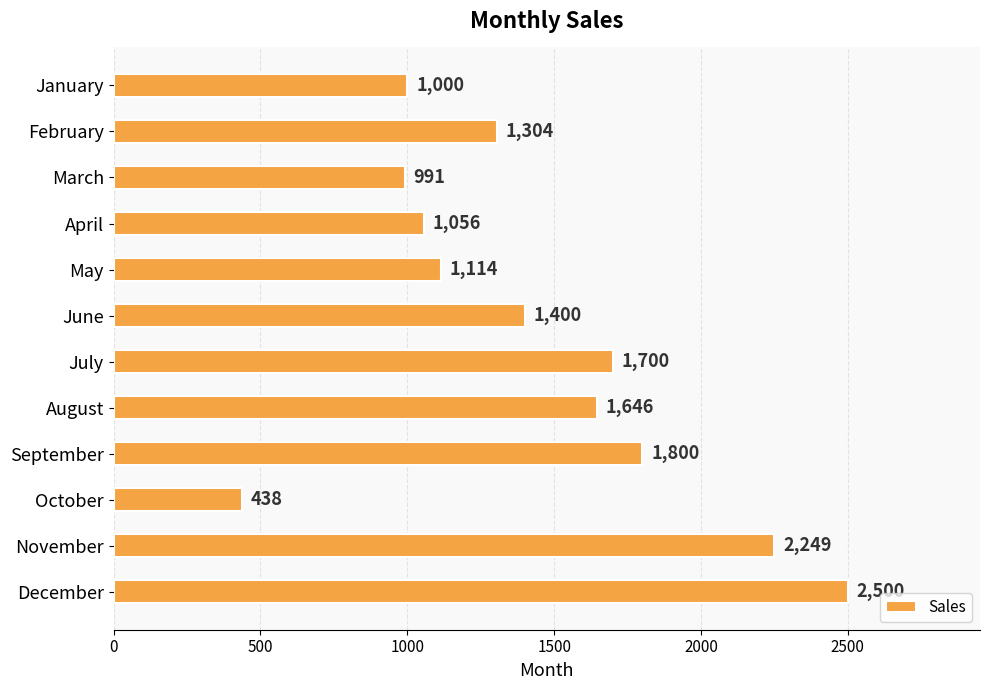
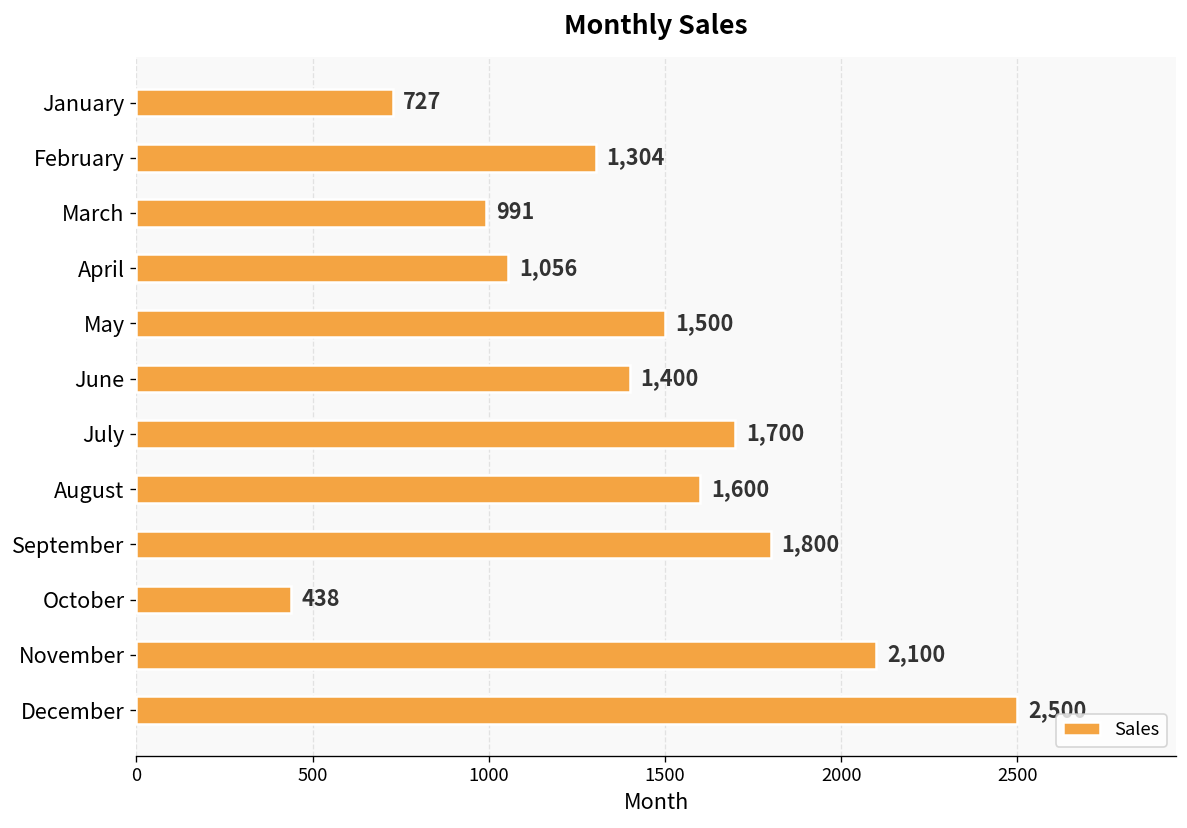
  {
-   "January": "1,000",
+   "January": "727",
    "February": "1,304",
    "March": "991",
    "April": "1,056",
-   "May": "1,114",
+   "May": "1,500",
    "June": "1,400",
    "July": "1,700",
-   "August": "1,646",
+   "August": "1,600",
    "September": "1,800",
    "October": "438",
-   "November": "2,249"
+   "November": "2,100"
  }
